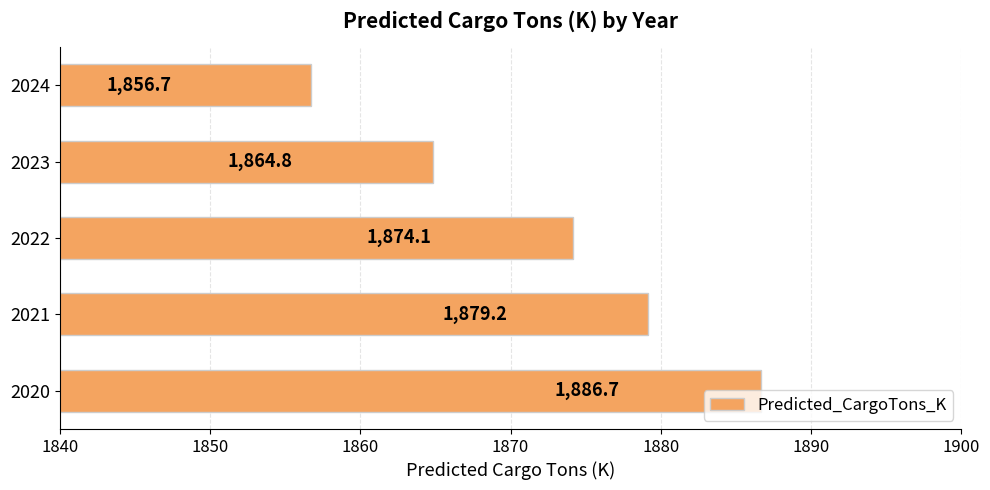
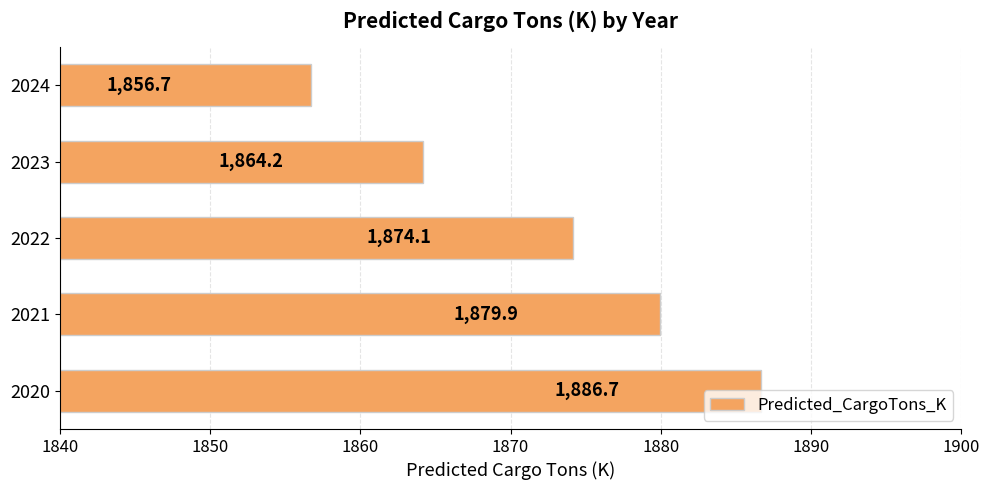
  {
    "2024": "1,856.7",
-   "2023": "1,864.8",
+   "2023": "1,864.2",
    "2022": "1,874.1",
-   "2021": "1,879.2"
+   "2021": "1,879.9"
  }
